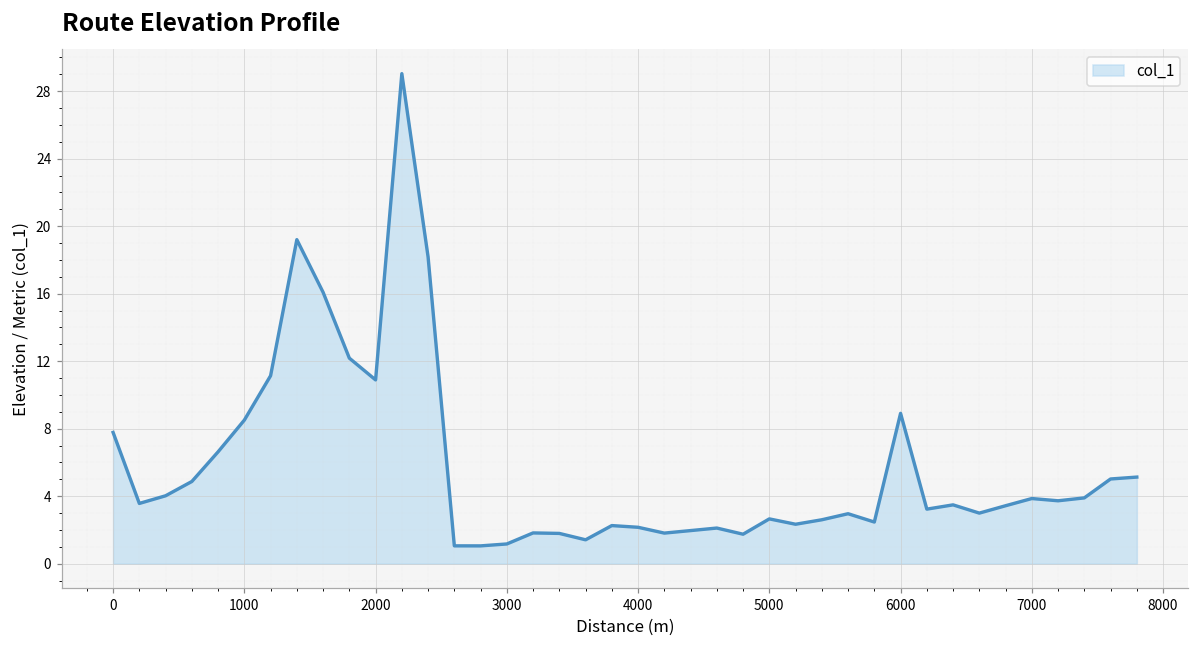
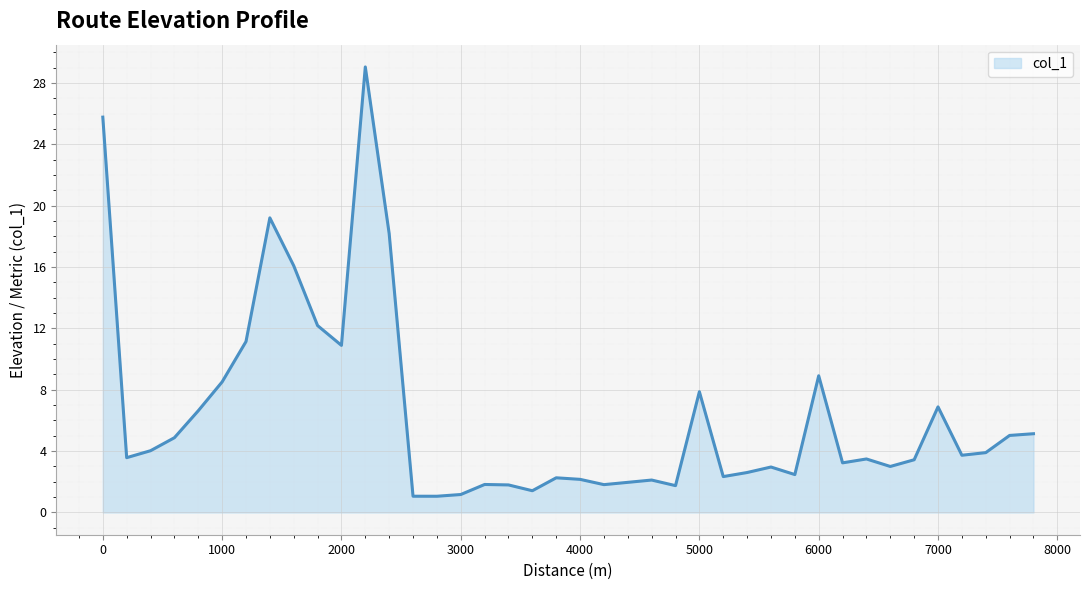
  {
-   "0": 7.8,
+   "0": 25.8,
    "1000": 8.5,
    "2000": 10.9,
    "3000": 1.2,
    "4000": 2.2,
-   "5000": 2.7,
+   "5000": 7.9,
    "6000": 8.9,
-   "7000": 3.9
+   "7000": 6.9
  }
